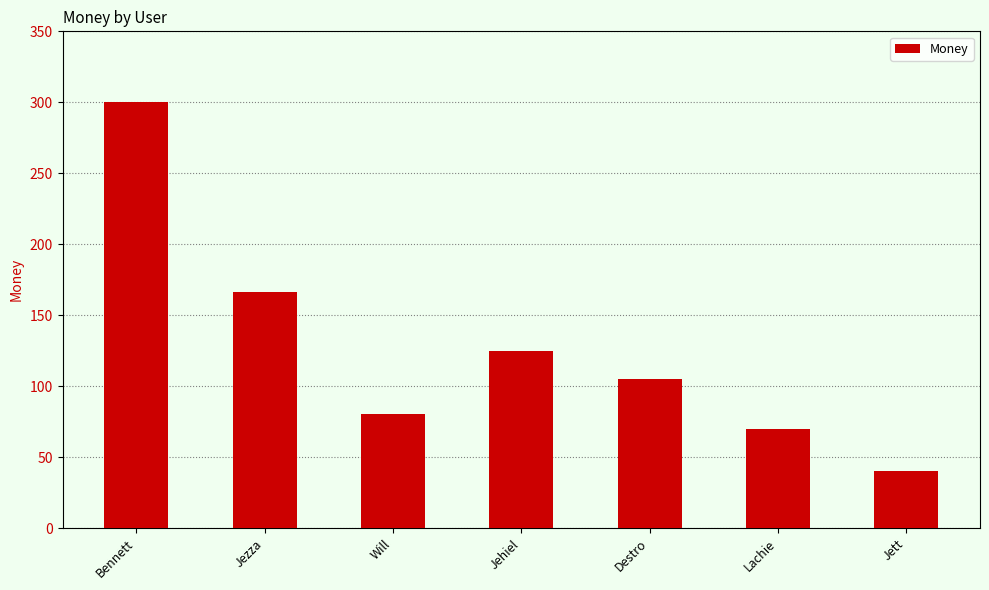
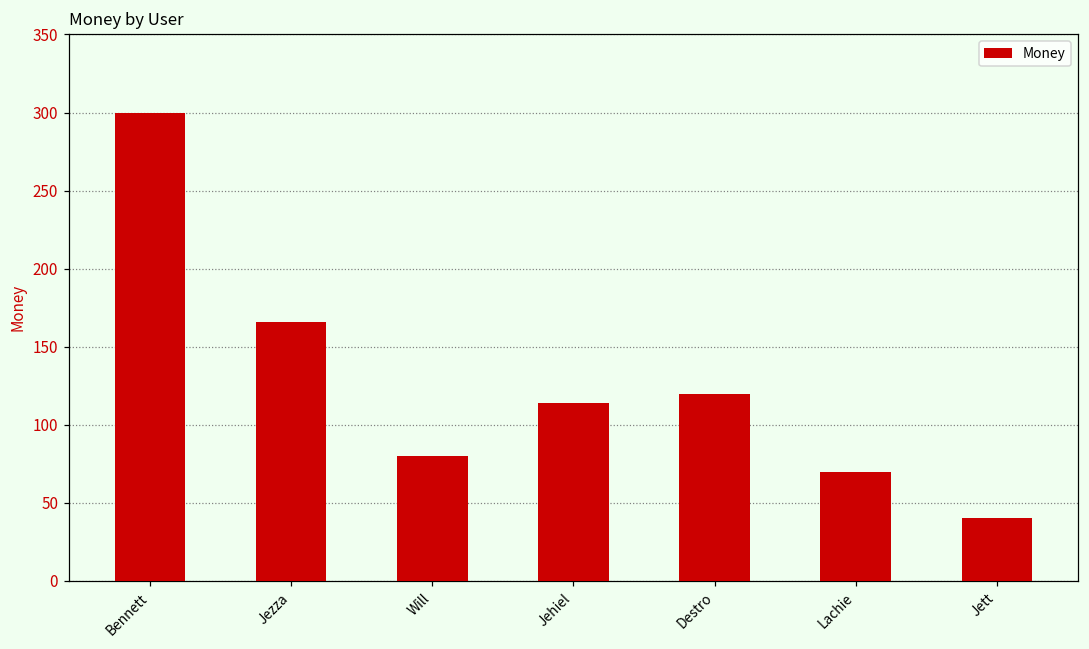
  {
    "Bennett": 300,
    "Jezza": 166,
    "Will": 80,
-   "Jehiel": 125,
-   "Destro": 105,
+   "Jehiel": 114,
+   "Destro": 120,
    "Lachie": 70,
    "Jett": 40
  }
